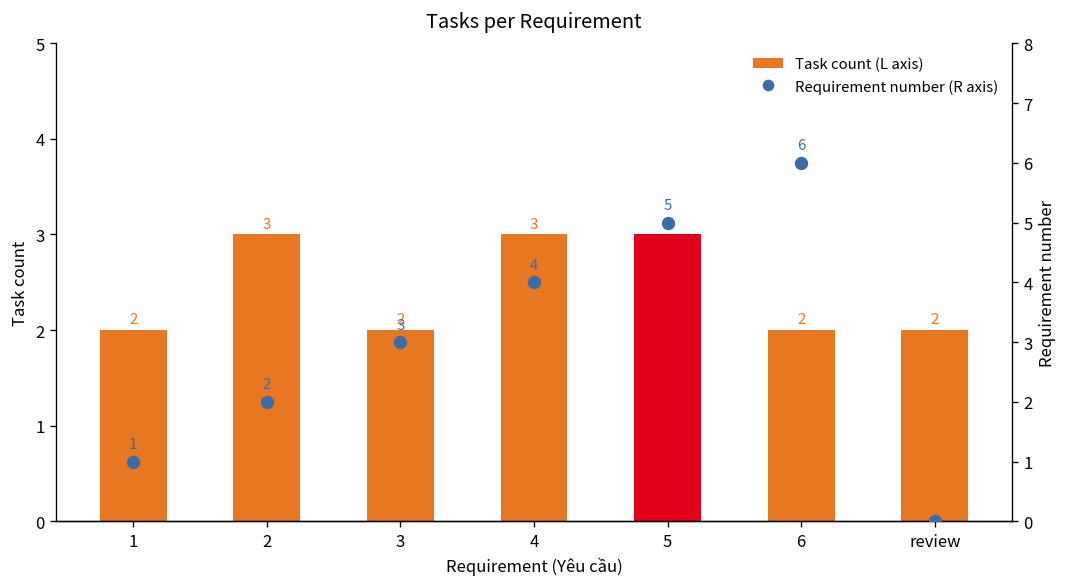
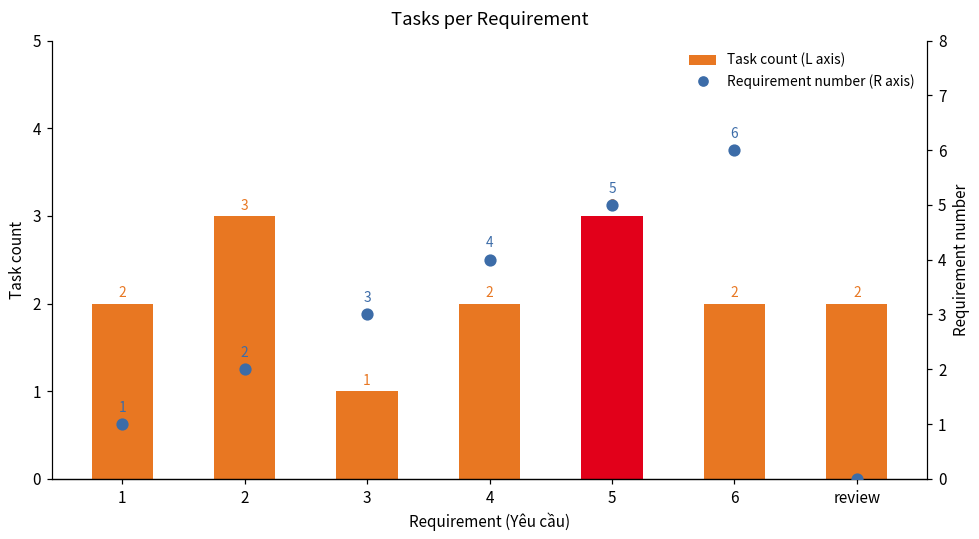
  {
    "Task count (L axis)": {
      "1": 2,
      "2": 3,
-     "3": 2,
-     "4": 3,
+     "3": 1,
+     "4": 2,
      "6": 2,
      "review": 2
    }
  }
